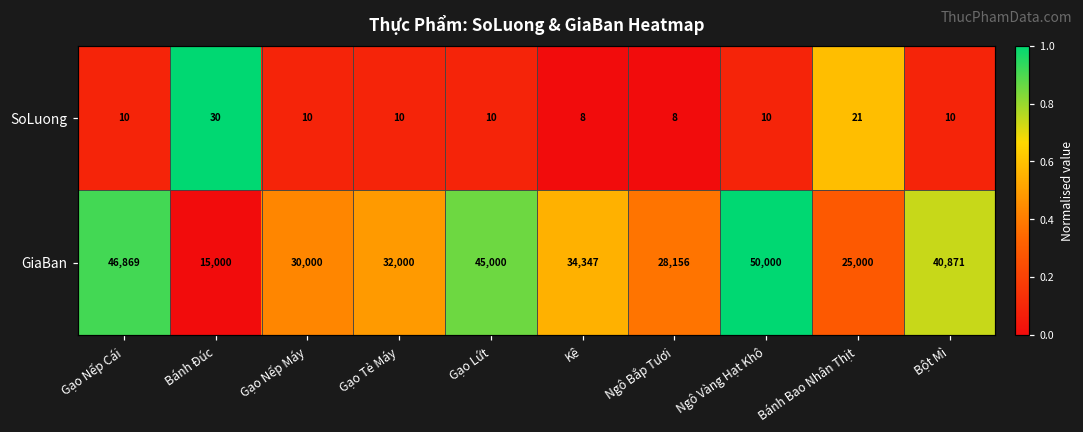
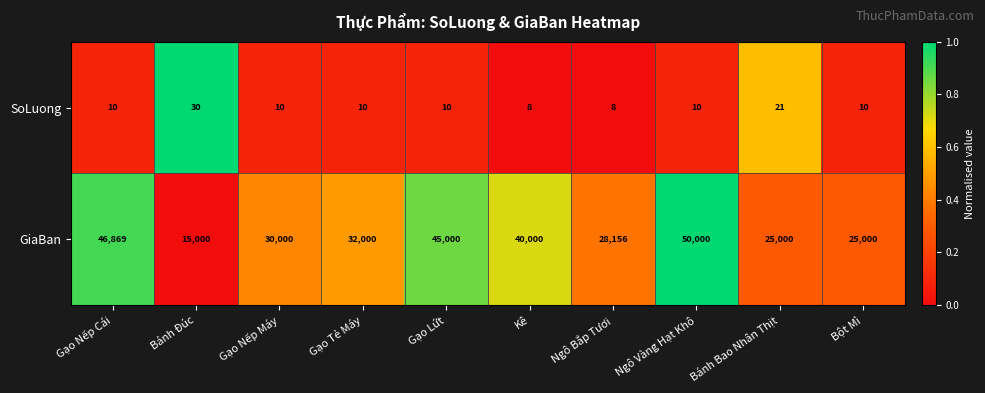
  {
    "SoLuong": {
      "Gạo Nếp Cái": "10",
      "Bánh Đúc": "30",
      "Gạo Nếp Máy": "10",
      "Gạo Tẻ Máy": "10",
      "Gạo Lứt": "10",
      "Kê": "8",
      "Ngô Bắp Tươi": "8",
      "Ngô Vàng Hạt Khô": "10",
      "Bánh Bao Nhân Thịt": "21",
      "Bột Mì": "10"
    },
    "GiaBan": {
      "Gạo Nếp Cái": "46,869",
      "Bánh Đúc": "15,000",
      "Gạo Nếp Máy": "30,000",
      "Gạo Tẻ Máy": "32,000",
      "Gạo Lứt": "45,000",
-     "Kê": "34,347",
+     "Kê": "40,000",
      "Ngô Bắp Tươi": "28,156",
      "Ngô Vàng Hạt Khô": "50,000",
      "Bánh Bao Nhân Thịt": "25,000",
-     "Bột Mì": "40,871"
+     "Bột Mì": "25,000"
    }
  }
